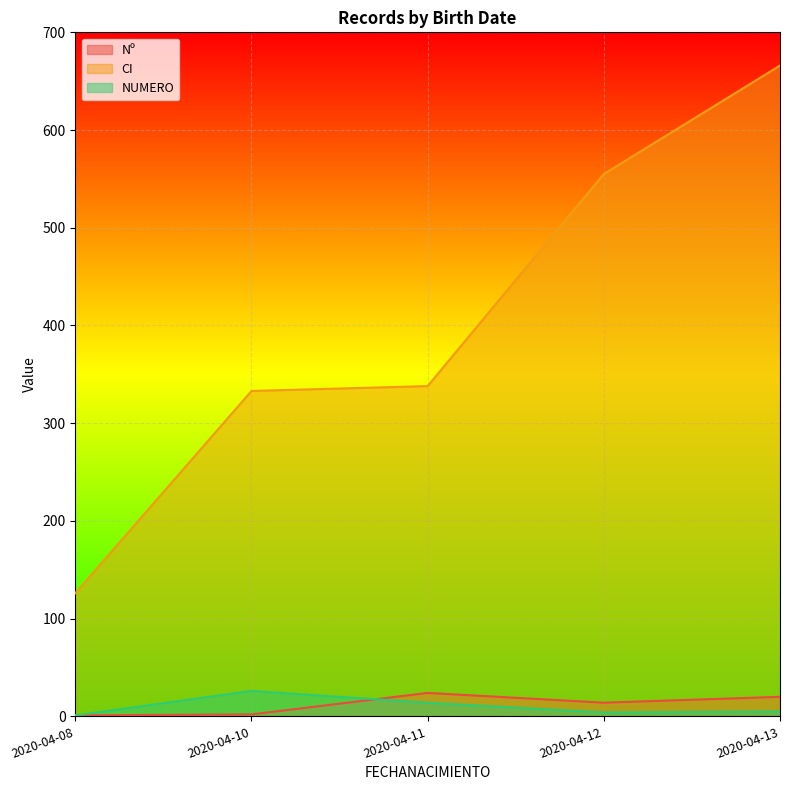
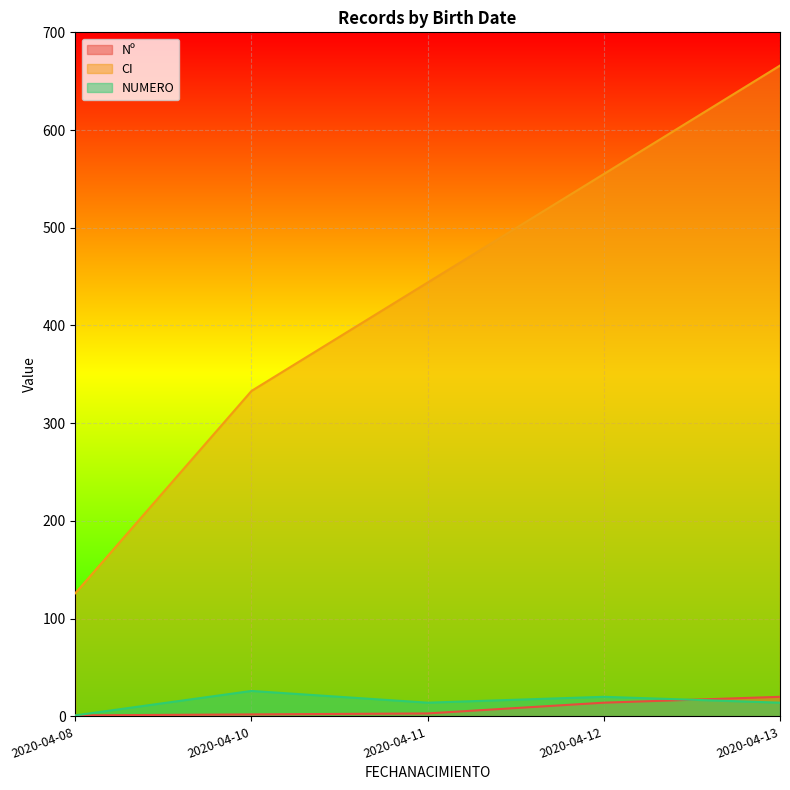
  {
    "Nº": {
      "2020-04-10": 0,
-     "2020-04-11": 20,
+     "2020-04-11": 0,
      "2020-04-12": 10,
      "2020-04-13": 20
    },
    "CI": {
      "2020-04-08": 130,
      "2020-04-10": 330,
-     "2020-04-11": 340,
+     "2020-04-11": 440,
      "2020-04-12": 560,
      "2020-04-13": 670
    },
    "NUMERO": {
      "2020-04-10": 30,
      "2020-04-11": 10,
-     "2020-04-12": 0,
-     "2020-04-13": 5
+     "2020-04-12": 20,
+     "2020-04-13": 14
    }
  }
